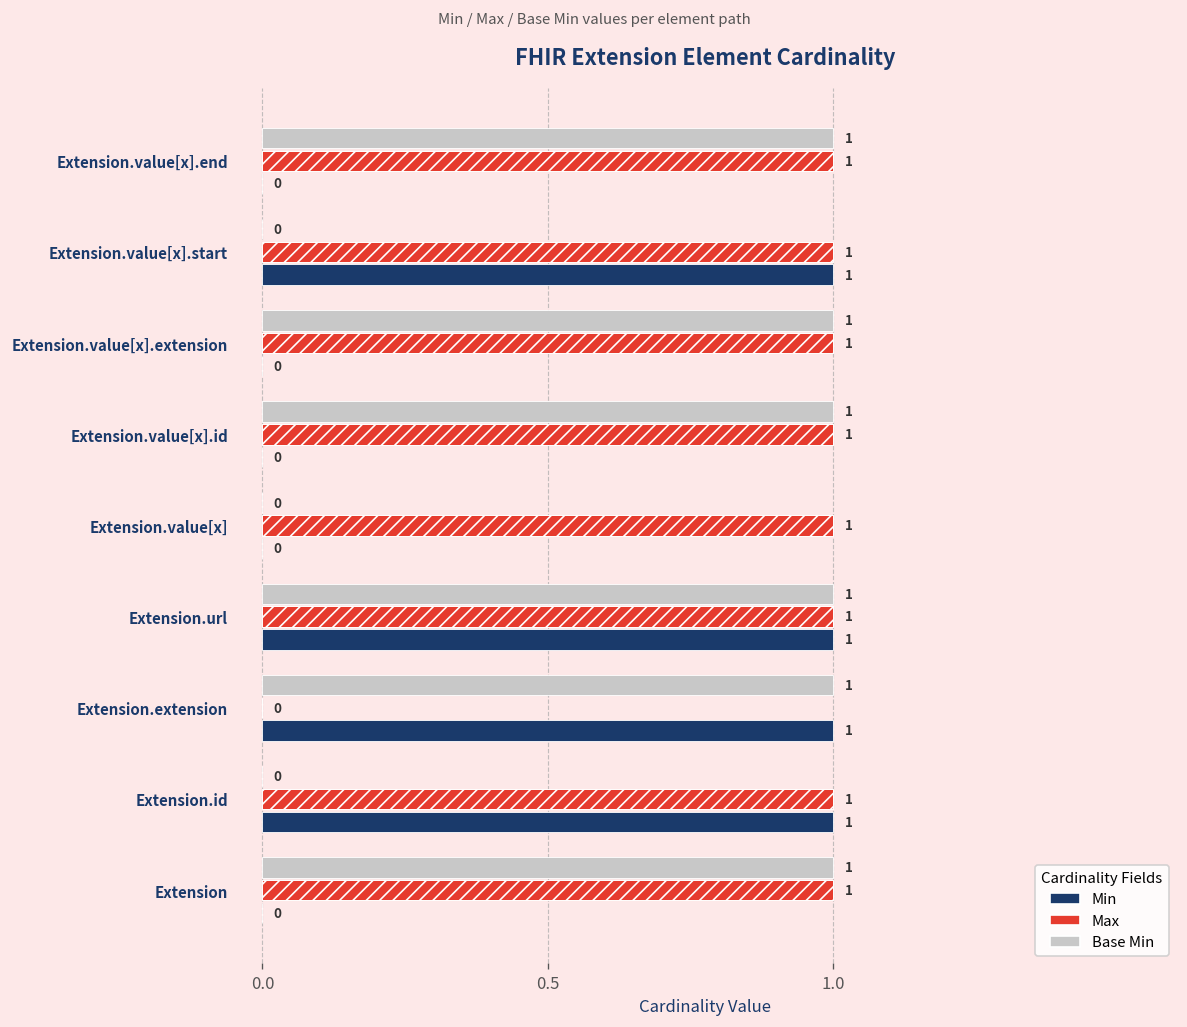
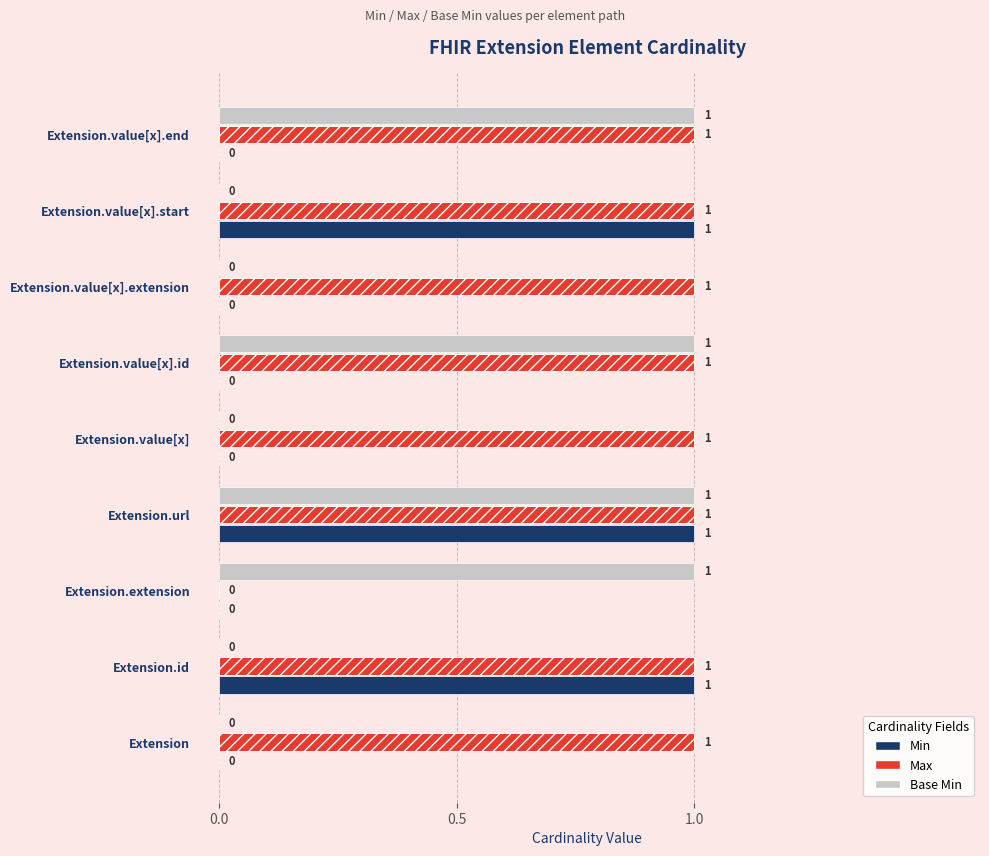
  {
    "Min": {
      "Extension.value[x].end": 0,
      "Extension.value[x].start": 1,
      "Extension.value[x].extension": 0,
      "Extension.value[x].id": 0,
      "Extension.value[x]": 0,
      "Extension.url": 1,
-     "Extension.extension": 1,
+     "Extension.extension": 0,
      "Extension.id": 1,
      "Extension": 0
    },
    "Max": {
      "Extension.value[x].end": 1,
      "Extension.value[x].start": 1,
      "Extension.value[x].extension": 1,
      "Extension.value[x].id": 1,
      "Extension.value[x]": 1,
      "Extension.url": 1,
      "Extension.extension": 0,
      "Extension.id": 1,
      "Extension": 1
    },
    "Base Min": {
      "Extension.value[x].end": 1,
      "Extension.value[x].start": 0,
-     "Extension.value[x].extension": 1,
+     "Extension.value[x].extension": 0,
      "Extension.value[x].id": 1,
      "Extension.value[x]": 0,
      "Extension.url": 1,
      "Extension.extension": 1,
      "Extension.id": 0,
-     "Extension": 1
+     "Extension": 0
    }
  }
